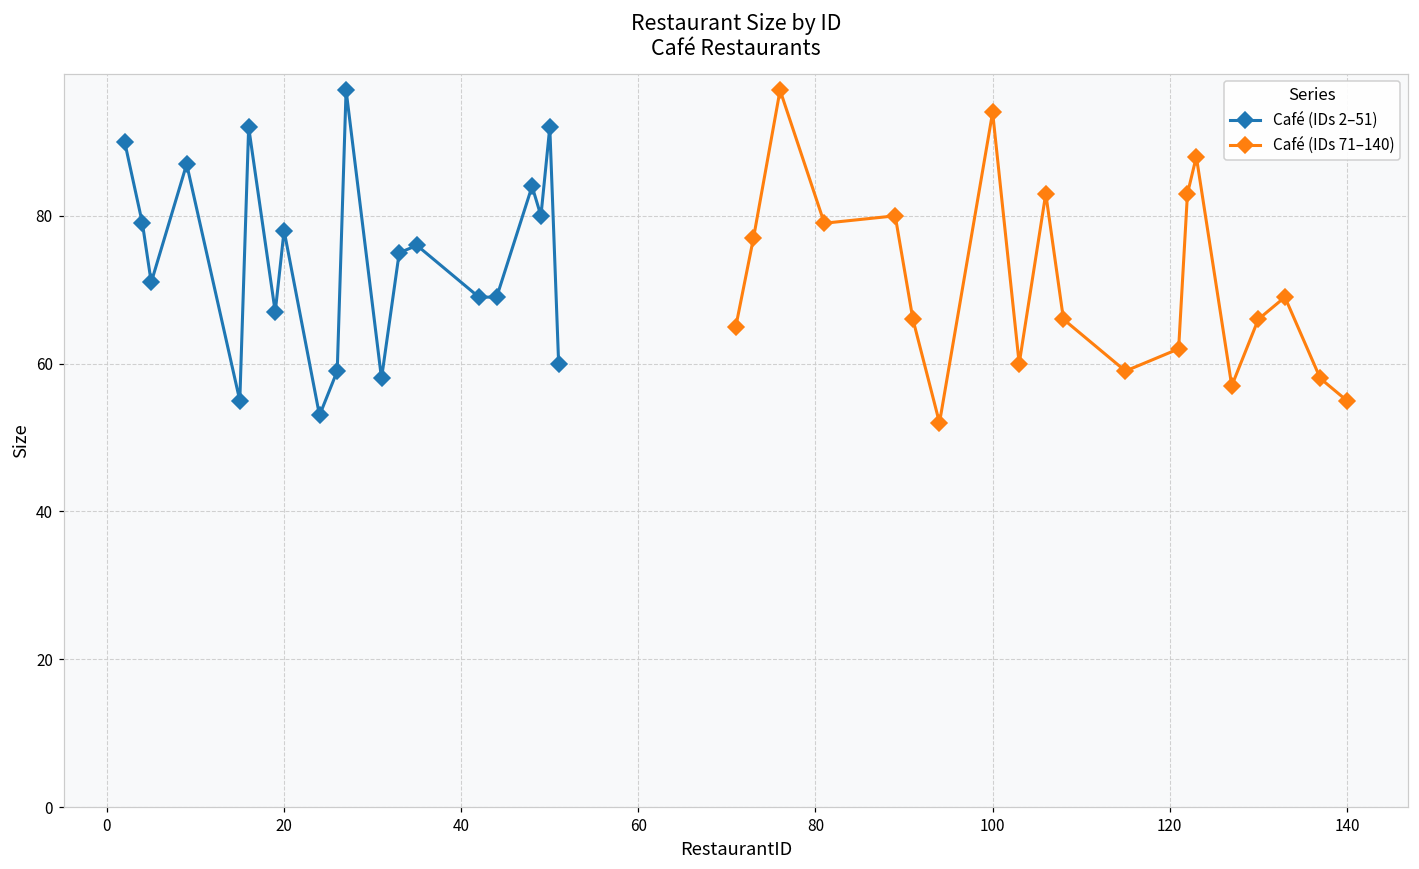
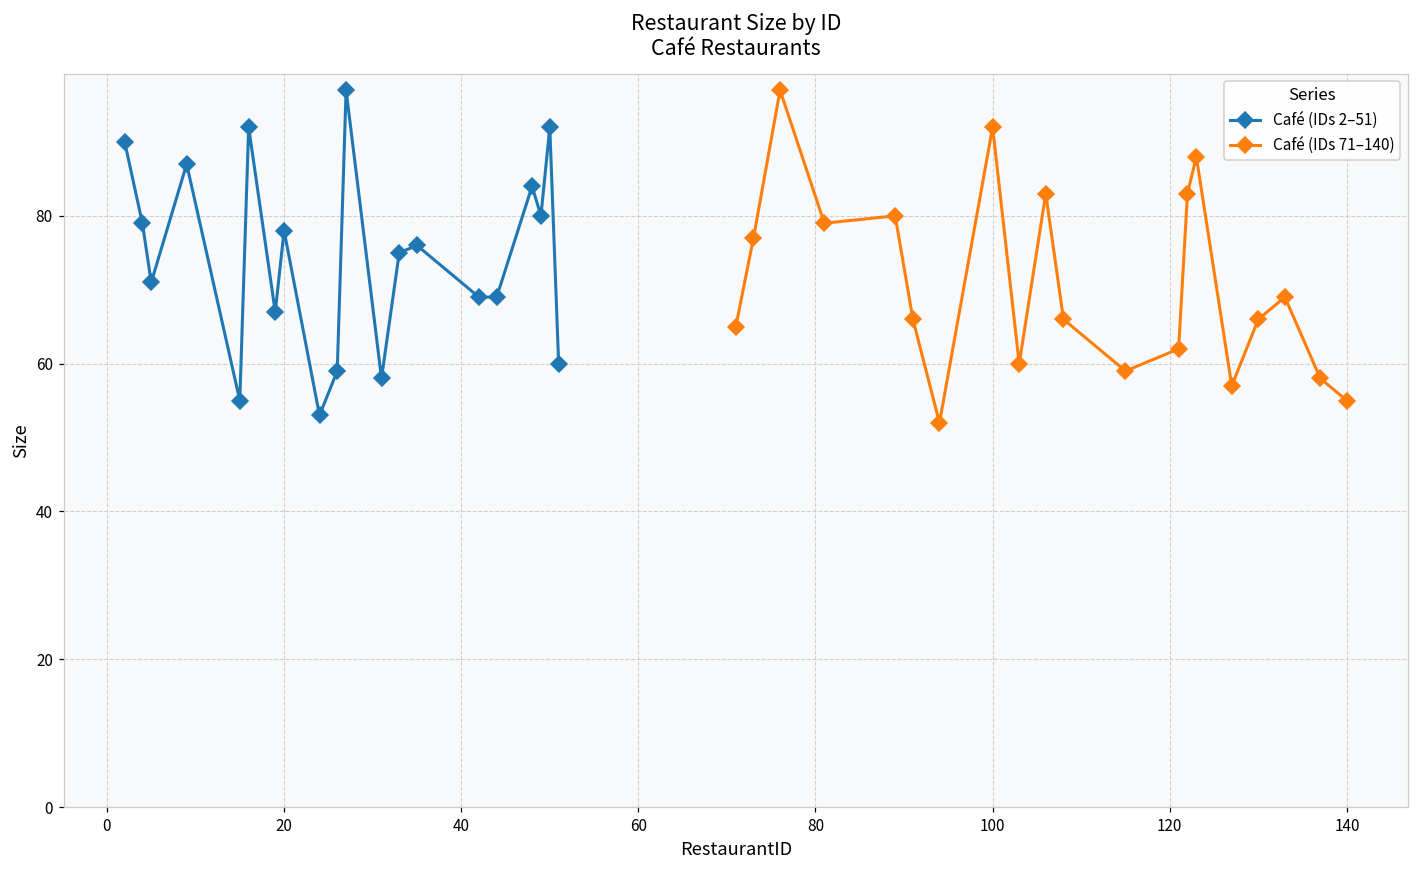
  {
    "Café (IDs 2–51)": {
      "20": 78
    },
    "Café (IDs 71–140)": {
-     "100": 94,
+     "100": 92,
      "140": 55
    }
  }
